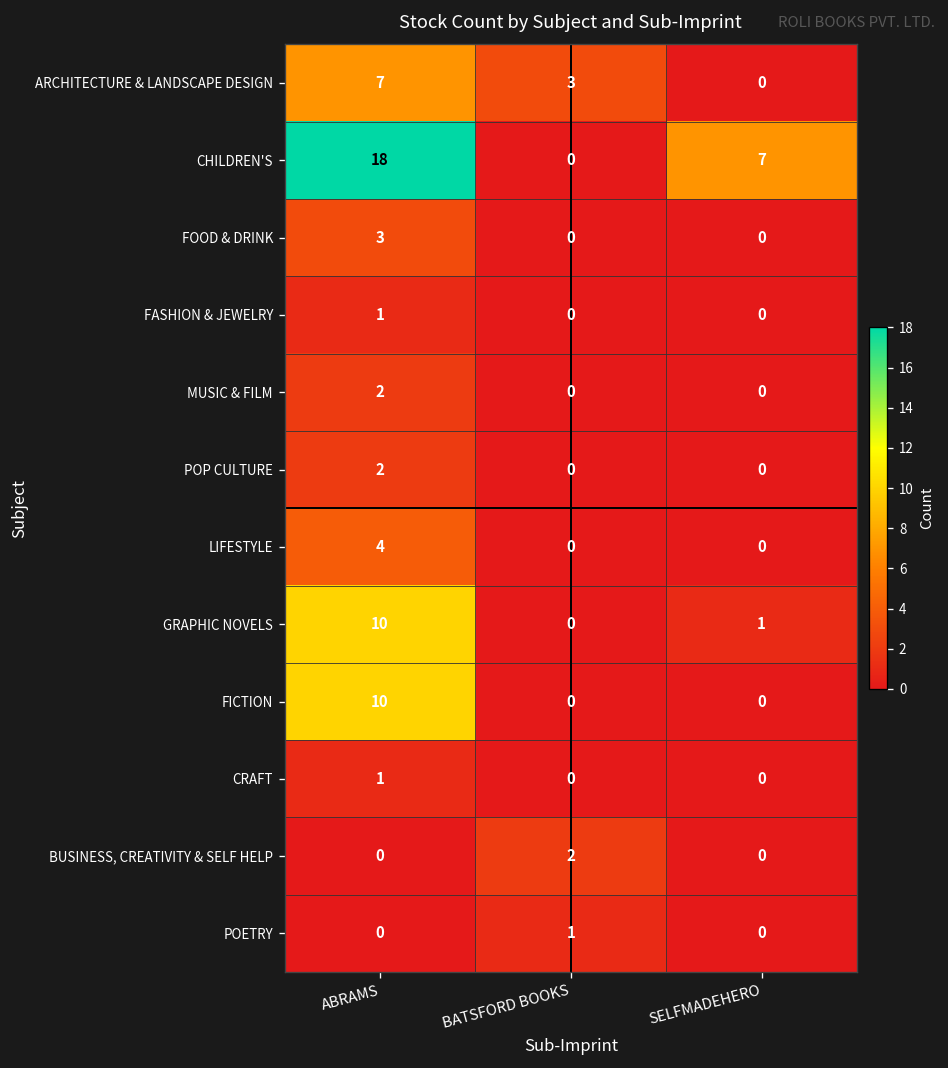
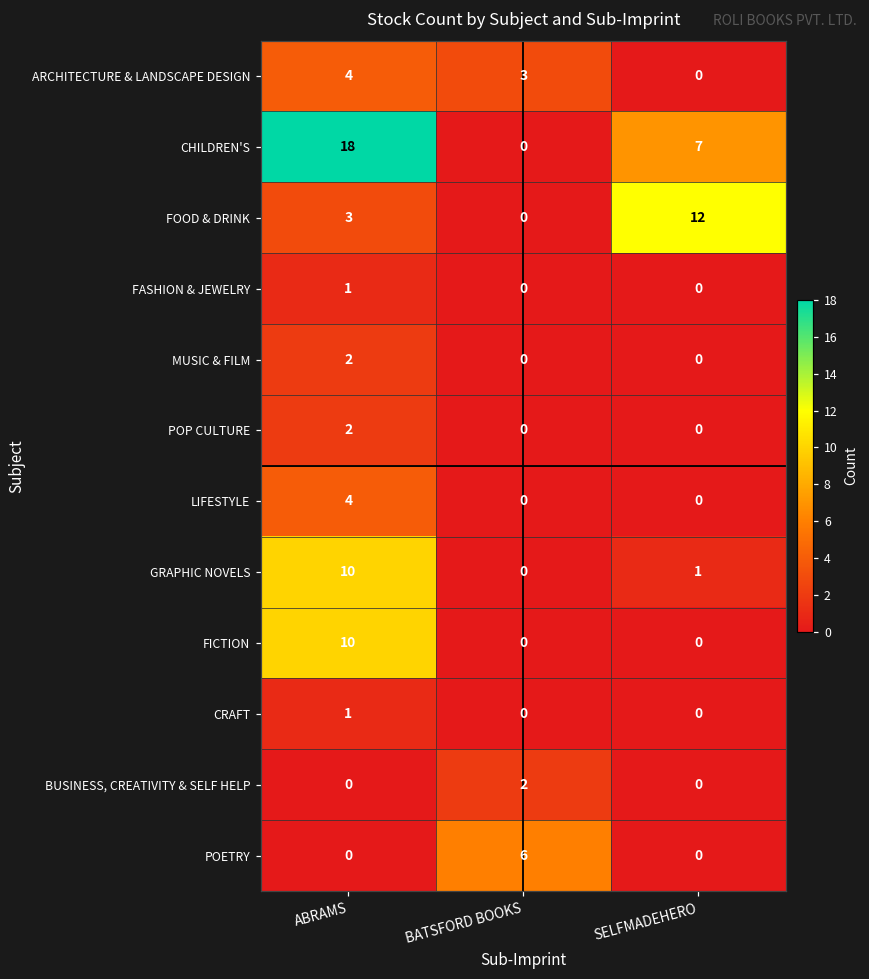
  {
    "ARCHITECTURE & LANDSCAPE DESIGN": {
-     "ABRAMS": 7,
+     "ABRAMS": 4,
      "BATSFORD BOOKS": 3,
      "SELFMADEHERO": 0
    },
    "CHILDREN'S": {
      "ABRAMS": 18,
      "BATSFORD BOOKS": 0,
      "SELFMADEHERO": 7
    },
    "FOOD & DRINK": {
      "ABRAMS": 3,
      "BATSFORD BOOKS": 0,
-     "SELFMADEHERO": 0
+     "SELFMADEHERO": 12
    },
    "FASHION & JEWELRY": {
      "ABRAMS": 1,
      "BATSFORD BOOKS": 0,
      "SELFMADEHERO": 0
    },
    "MUSIC & FILM": {
      "ABRAMS": 2,
      "BATSFORD BOOKS": 0,
      "SELFMADEHERO": 0
    },
    "POP CULTURE": {
      "ABRAMS": 2,
      "BATSFORD BOOKS": 0,
      "SELFMADEHERO": 0
    },
    "LIFESTYLE": {
      "ABRAMS": 4,
      "BATSFORD BOOKS": 0,
      "SELFMADEHERO": 0
    },
    "GRAPHIC NOVELS": {
      "ABRAMS": 10,
      "BATSFORD BOOKS": 0,
      "SELFMADEHERO": 1
    },
    "FICTION": {
      "ABRAMS": 10,
      "BATSFORD BOOKS": 0,
      "SELFMADEHERO": 0
    },
    "CRAFT": {
      "ABRAMS": 1,
      "BATSFORD BOOKS": 0,
      "SELFMADEHERO": 0
    },
    "BUSINESS, CREATIVITY & SELF HELP": {
      "ABRAMS": 0,
      "BATSFORD BOOKS": 2,
      "SELFMADEHERO": 0
    },
    "POETRY": {
      "ABRAMS": 0,
-     "BATSFORD BOOKS": 1,
+     "BATSFORD BOOKS": 6,
      "SELFMADEHERO": 0
    }
  }
